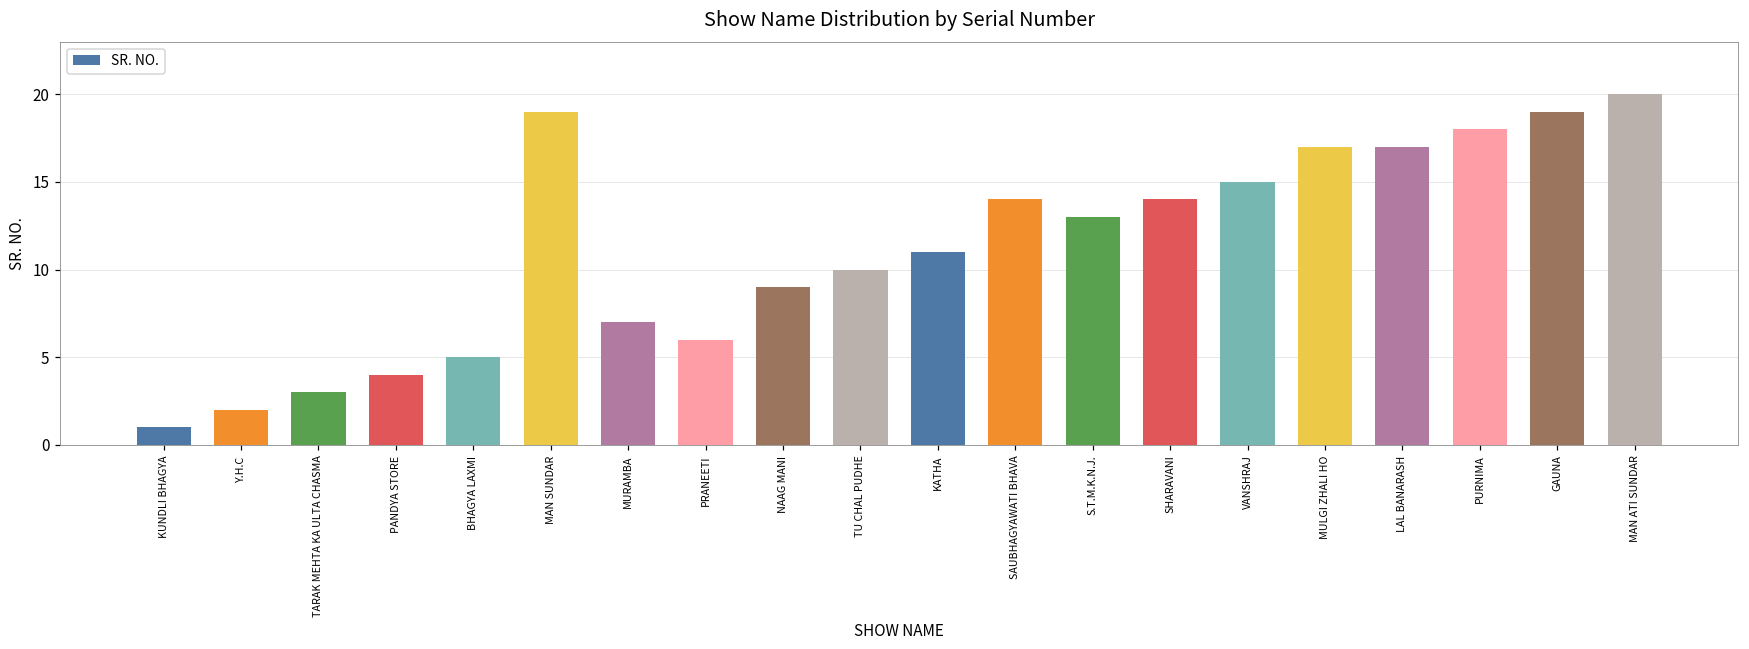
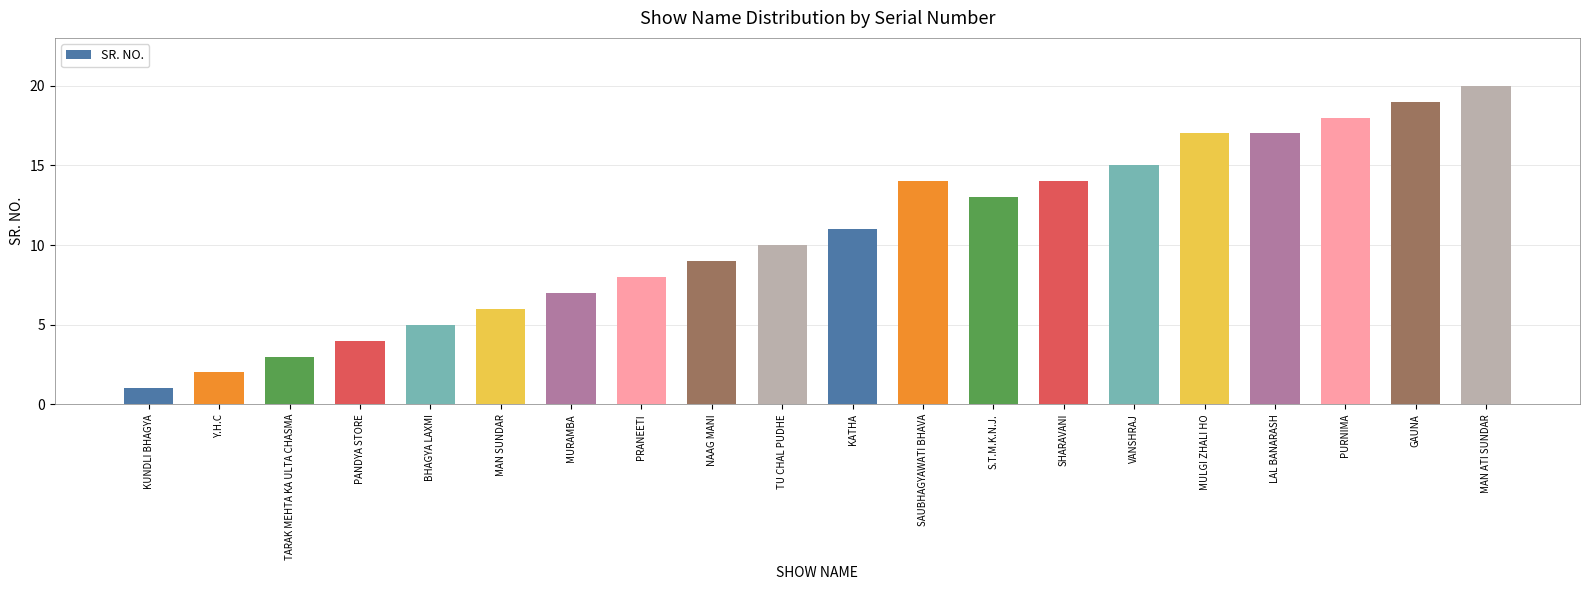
  {
    "KUNDLI BHAGYA": 1,
    "Y.H.C": 2,
    "TARAK MEHTA KA ULTA CHASMA": 3,
    "PANDYA STORE": 4,
    "BHAGYA LAXMI": 5,
-   "MAN SUNDAR": 19,
+   "MAN SUNDAR": 6,
    "MURAMBA": 7,
-   "PRANEETI": 6,
+   "PRANEETI": 8,
    "NAAG MANI": 9,
    "TU CHAL PUDHE": 10,
    "KATHA": 11,
    "SAUBHAGYAWATI BHAVA": 14,
    "S.T.M.K.N.J.": 13,
    "SHARAVANI": 14,
    "VANSHRAJ": 15,
    "MULGI ZHALI HO": 17,
    "LAL BANARASH": 17,
    "PURNIMA": 18,
    "GAUNA": 19,
    "MAN ATI SUNDAR": 20
  }
